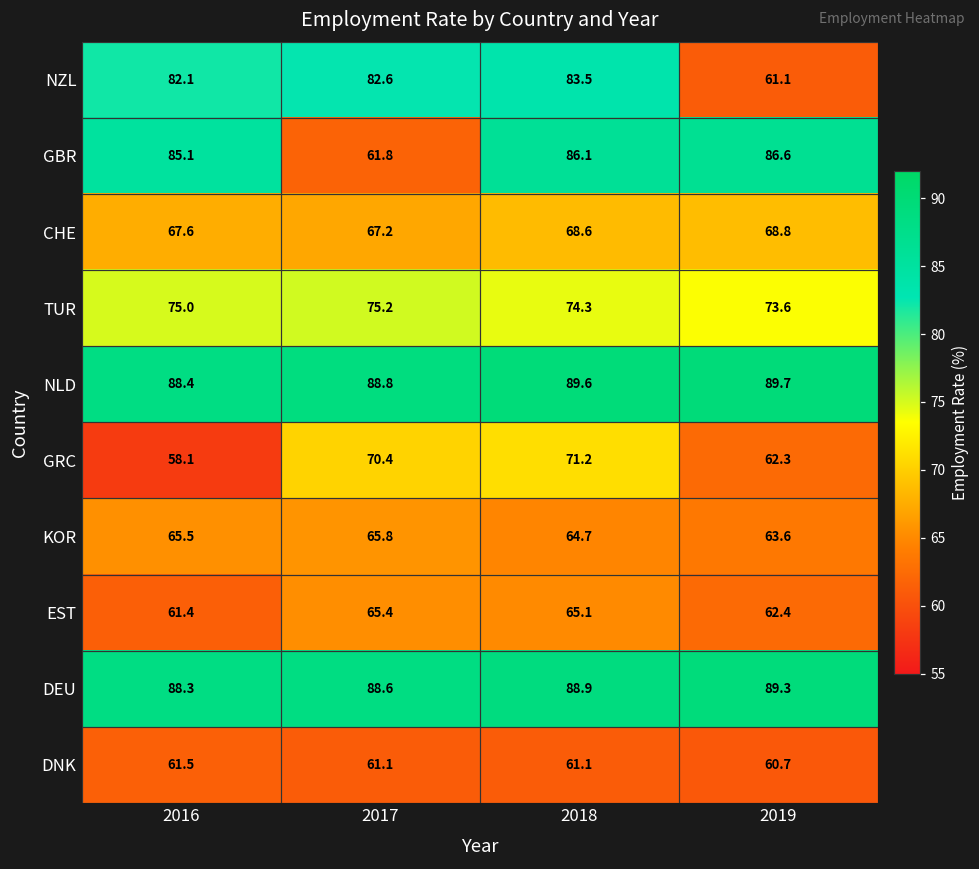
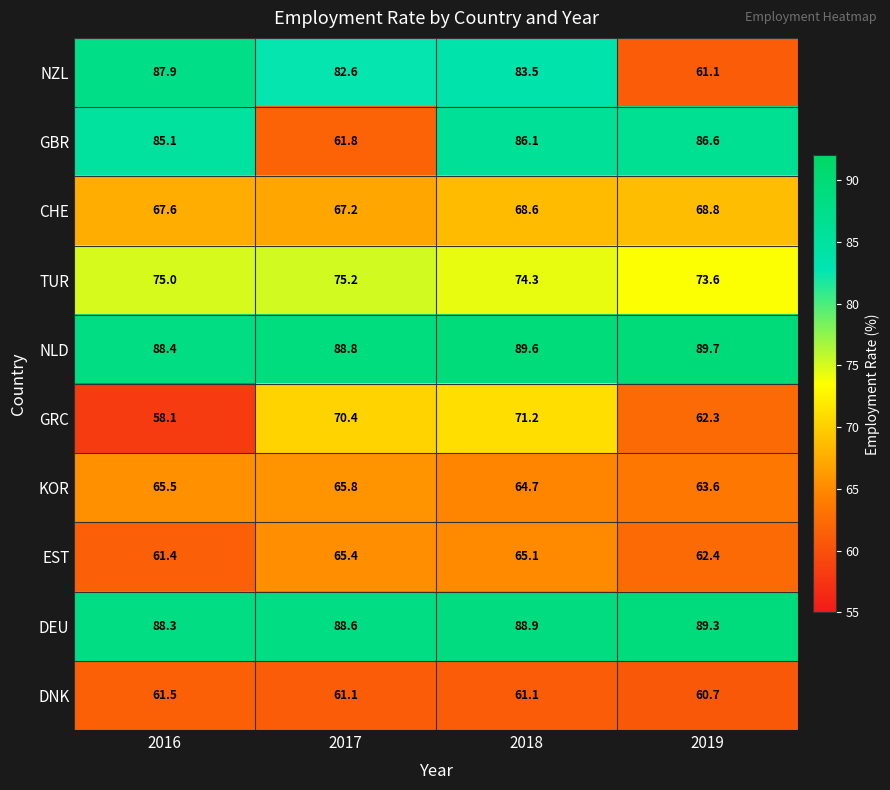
  {
    "NZL": {
-     "2016": 82.1,
+     "2016": 87.9,
      "2017": 82.6,
      "2018": 83.5,
      "2019": 61.1
    },
    "GBR": {
      "2016": 85.1,
      "2017": 61.8,
      "2018": 86.1,
      "2019": 86.6
    },
    "CHE": {
      "2016": 67.6,
      "2017": 67.2,
      "2018": 68.6,
      "2019": 68.8
    },
    "TUR": {
      "2016": 75.0,
      "2017": 75.2,
      "2018": 74.3,
      "2019": 73.6
    },
    "NLD": {
      "2016": 88.4,
      "2017": 88.8,
      "2018": 89.6,
      "2019": 89.7
    },
    "GRC": {
      "2016": 58.1,
      "2017": 70.4,
      "2018": 71.2,
      "2019": 62.3
    },
    "KOR": {
      "2016": 65.5,
      "2017": 65.8,
      "2018": 64.7,
      "2019": 63.6
    },
    "EST": {
      "2016": 61.4,
      "2017": 65.4,
      "2018": 65.1,
      "2019": 62.4
    },
    "DEU": {
      "2016": 88.3,
      "2017": 88.6,
      "2018": 88.9,
      "2019": 89.3
    },
    "DNK": {
      "2016": 61.5,
      "2017": 61.1,
      "2018": 61.1,
      "2019": 60.7
    }
  }
